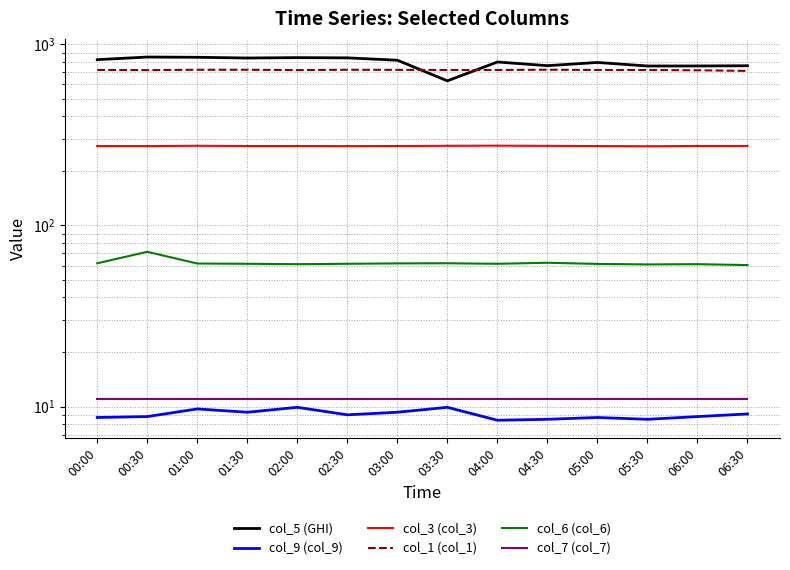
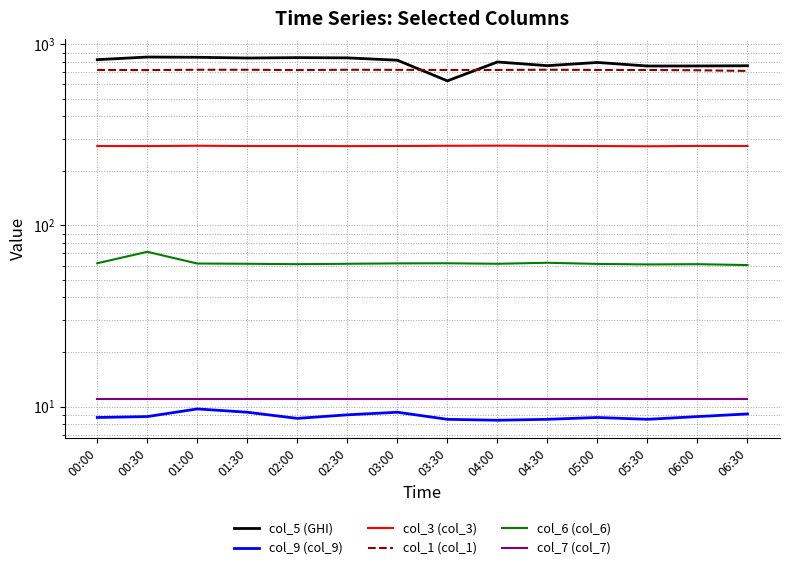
  {
    "col_5 (GHI)": {
      "00:00": 800,
      "00:30": 900,
      "01:00": 800,
      "01:30": 800,
      "02:00": 800,
      "02:30": 800,
      "03:00": 800,
      "03:30": 630,
      "04:00": 800,
      "04:30": 760,
      "05:00": 800,
      "05:30": 760,
      "06:00": 760,
      "06:30": 760
    },
    "col_9 (col_9)": {
      "00:00": 9,
      "00:30": 9,
      "01:00": 10,
      "01:30": 9,
-     "02:00": 10,
+     "02:00": 9,
      "02:30": 9,
      "03:00": 9,
-     "03:30": 10,
+     "03:30": 9,
      "04:00": 8,
      "04:30": 9,
      "05:00": 9,
      "05:30": 9,
      "06:00": 9,
      "06:30": 9
    },
    "col_3 (col_3)": {
      "00:00": 270,
      "00:30": 270,
      "01:00": 280,
      "01:30": 270,
      "02:00": 270,
      "02:30": 270,
      "03:00": 270,
      "03:30": 280,
      "04:00": 280,
      "04:30": 280,
      "05:00": 270,
      "05:30": 270,
      "06:00": 270,
      "06:30": 270
    },
    "col_1 (col_1)": {
      "00:00": 720,
      "00:30": 720,
      "01:00": 720,
      "01:30": 720,
      "02:00": 720,
      "02:30": 720,
      "03:00": 720,
      "03:30": 720,
      "04:00": 720,
      "04:30": 720,
      "05:00": 720,
      "05:30": 720,
      "06:00": 720,
      "06:30": 710
    },
    "col_6 (col_6)": {
      "00:00": 62,
      "00:30": 72,
      "01:00": 62,
      "01:30": 61,
      "02:00": 61,
      "02:30": 61,
      "03:00": 62,
      "03:30": 62,
      "04:00": 61,
      "04:30": 62,
      "05:00": 61,
      "05:30": 61,
      "06:00": 61,
      "06:30": 60
    },
    "col_7 (col_7)": {
      "00:00": 11,
      "00:30": 11,
      "01:00": 11,
      "01:30": 11,
      "02:00": 11,
      "02:30": 11,
      "03:00": 11,
      "03:30": 11,
      "04:00": 11,
      "04:30": 11,
      "05:00": 11,
      "05:30": 11,
      "06:00": 11,
      "06:30": 11
    }
  }
